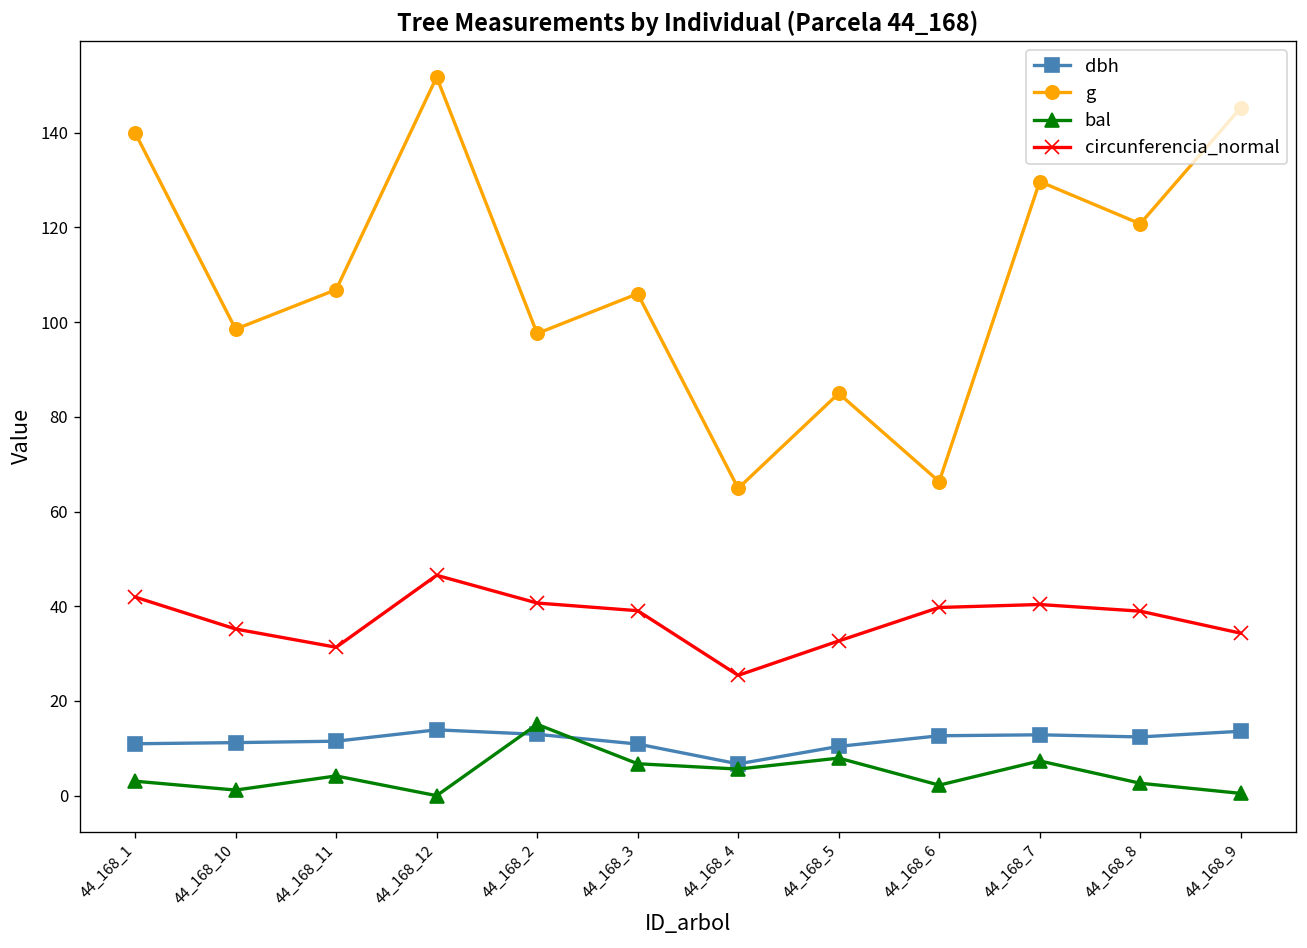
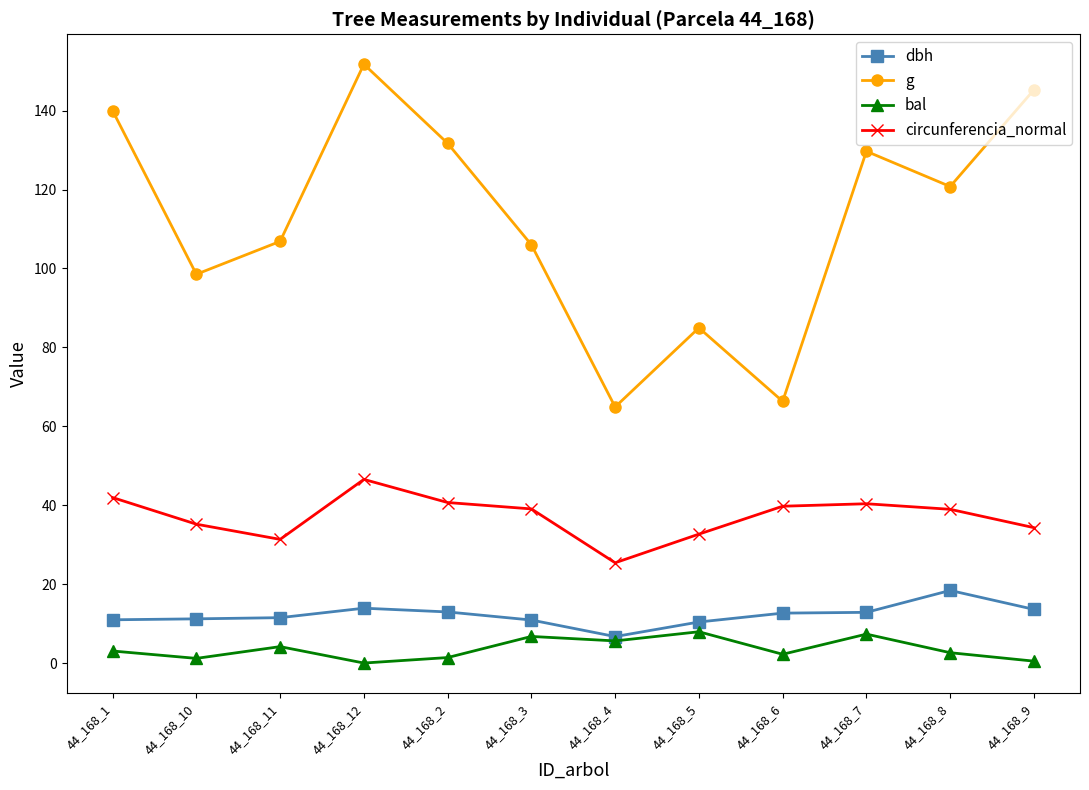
  {
    "dbh": {
      "44_168_1": 11,
      "44_168_10": 11,
      "44_168_11": 12,
      "44_168_12": 14,
      "44_168_2": 13,
      "44_168_3": 11,
      "44_168_4": 7,
      "44_168_5": 10,
      "44_168_6": 13,
      "44_168_7": 13,
-     "44_168_8": 12,
+     "44_168_8": 18,
      "44_168_9": 14
    },
    "g": {
      "44_168_1": 140,
      "44_168_10": 99,
      "44_168_11": 107,
      "44_168_12": 152,
-     "44_168_2": 98,
+     "44_168_2": 132,
      "44_168_3": 106,
      "44_168_4": 65,
      "44_168_5": 85,
      "44_168_6": 66,
      "44_168_7": 130,
      "44_168_8": 121
    },
    "bal": {
      "44_168_1": 3,
      "44_168_10": 1,
      "44_168_11": 4,
      "44_168_12": 0,
-     "44_168_2": 15,
+     "44_168_2": 1,
      "44_168_3": 7,
      "44_168_4": 6,
      "44_168_5": 8,
      "44_168_6": 2,
      "44_168_7": 7,
      "44_168_8": 3,
      "44_168_9": 0
    },
    "circunferencia_normal": {
      "44_168_1": 42,
      "44_168_10": 35,
      "44_168_11": 31,
      "44_168_12": 47,
      "44_168_2": 41,
      "44_168_3": 39,
      "44_168_4": 25,
      "44_168_5": 33,
      "44_168_6": 40,
      "44_168_7": 40,
      "44_168_8": 39,
      "44_168_9": 34
    }
  }
